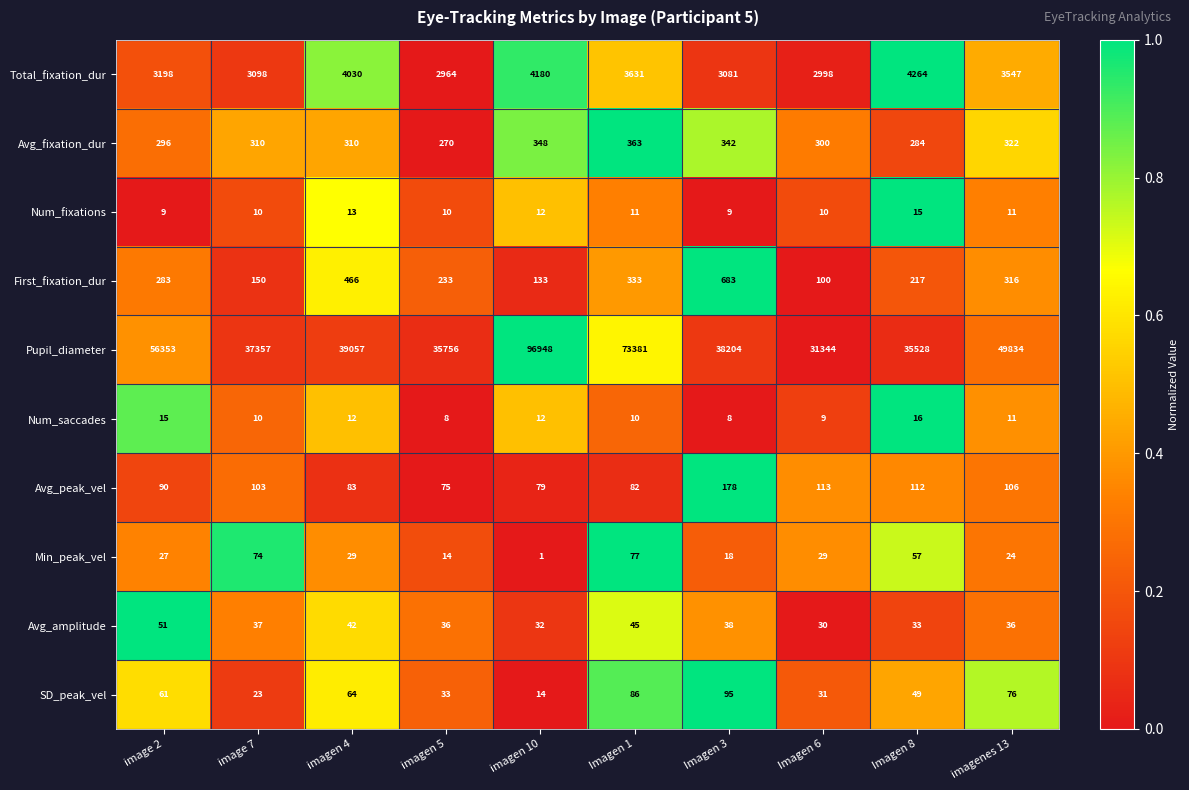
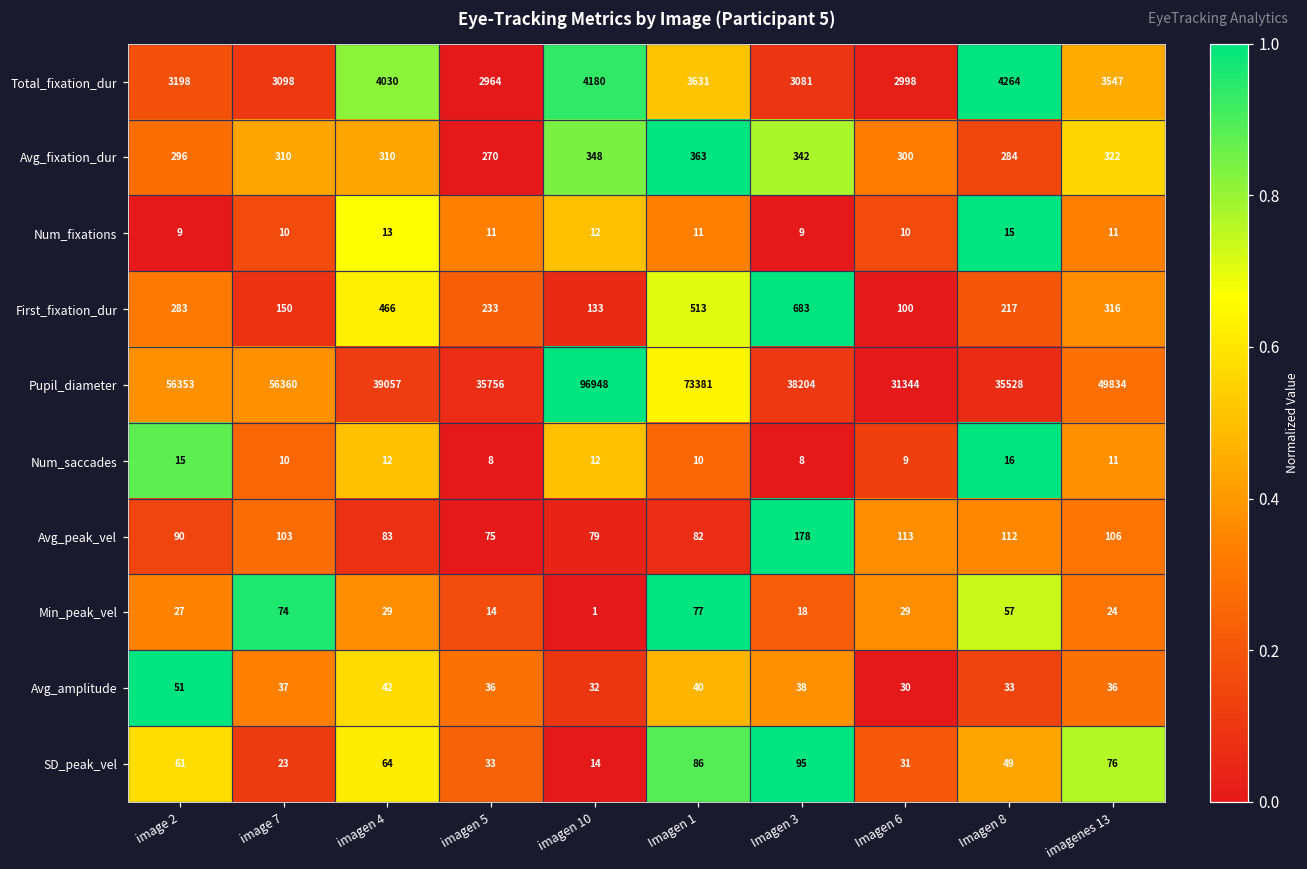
  {
    "Total_fixation_dur": {
      "image 2": 3198,
      "image 7": 3098,
      "imagen 4": 4030,
      "imagen 5": 2964,
      "imagen 10": 4180,
      "Imagen 1": 3631,
      "Imagen 3": 3081,
      "Imagen 6": 2998,
      "Imagen 8": 4264,
      "imagenes 13": 3547
    },
    "Avg_fixation_dur": {
      "image 2": 296,
      "image 7": 310,
      "imagen 4": 310,
      "imagen 5": 270,
      "imagen 10": 348,
      "Imagen 1": 363,
      "Imagen 3": 342,
      "Imagen 6": 300,
      "Imagen 8": 284,
      "imagenes 13": 322
    },
    "Num_fixations": {
      "image 2": 9,
      "image 7": 10,
      "imagen 4": 13,
-     "imagen 5": 10,
+     "imagen 5": 11,
      "imagen 10": 12,
      "Imagen 1": 11,
      "Imagen 3": 9,
      "Imagen 6": 10,
      "Imagen 8": 15,
      "imagenes 13": 11
    },
    "First_fixation_dur": {
      "image 2": 283,
      "image 7": 150,
      "imagen 4": 466,
      "imagen 5": 233,
      "imagen 10": 133,
-     "Imagen 1": 333,
+     "Imagen 1": 513,
      "Imagen 3": 683,
      "Imagen 6": 100,
      "Imagen 8": 217,
      "imagenes 13": 316
    },
    "Pupil_diameter": {
      "image 2": 56353,
-     "image 7": 37357,
+     "image 7": 56360,
      "imagen 4": 39057,
      "imagen 5": 35756,
      "imagen 10": 96948,
      "Imagen 1": 73381,
      "Imagen 3": 38204,
      "Imagen 6": 31344,
      "Imagen 8": 35528,
      "imagenes 13": 49834
    },
    "Num_saccades": {
      "image 2": 15,
      "image 7": 10,
      "imagen 4": 12,
      "imagen 5": 8,
      "imagen 10": 12,
      "Imagen 1": 10,
      "Imagen 3": 8,
      "Imagen 6": 9,
      "Imagen 8": 16,
      "imagenes 13": 11
    },
    "Avg_peak_vel": {
      "image 2": 90,
      "image 7": 103,
      "imagen 4": 83,
      "imagen 5": 75,
      "imagen 10": 79,
      "Imagen 1": 82,
      "Imagen 3": 178,
      "Imagen 6": 113,
      "Imagen 8": 112,
      "imagenes 13": 106
    },
    "Min_peak_vel": {
      "image 2": 27,
      "image 7": 74,
      "imagen 4": 29,
      "imagen 5": 14,
      "imagen 10": 1,
      "Imagen 1": 77,
      "Imagen 3": 18,
      "Imagen 6": 29,
      "Imagen 8": 57,
      "imagenes 13": 24
    },
    "Avg_amplitude": {
      "image 2": 51,
      "image 7": 37,
      "imagen 4": 42,
      "imagen 5": 36,
      "imagen 10": 32,
-     "Imagen 1": 45,
+     "Imagen 1": 40,
      "Imagen 3": 38,
      "Imagen 6": 30,
      "Imagen 8": 33,
      "imagenes 13": 36
    },
    "SD_peak_vel": {
      "image 2": 61,
      "image 7": 23,
      "imagen 4": 64,
      "imagen 5": 33,
      "imagen 10": 14,
      "Imagen 1": 86,
      "Imagen 3": 95,
      "Imagen 6": 31,
      "Imagen 8": 49,
      "imagenes 13": 76
    }
  }
